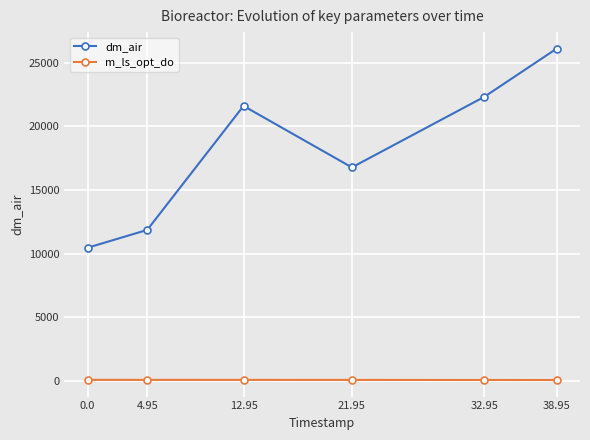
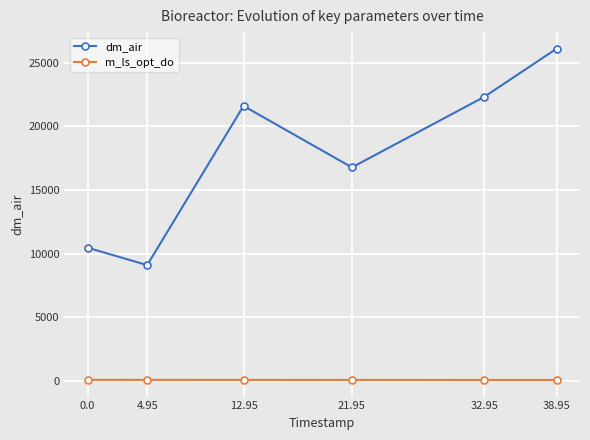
  {
    "dm_air": {
      "0.0": 10500,
-     "4.95": 11900,
+     "4.95": 9100,
      "12.95": 21600,
      "21.95": 16800,
      "32.95": 22300,
      "38.95": 26100
    },
    "m_ls_opt_do": {
      "0.0": 100,
      "4.95": 100,
      "12.95": 100,
      "21.95": 100,
      "32.95": 100,
      "38.95": 100
    }
  }
